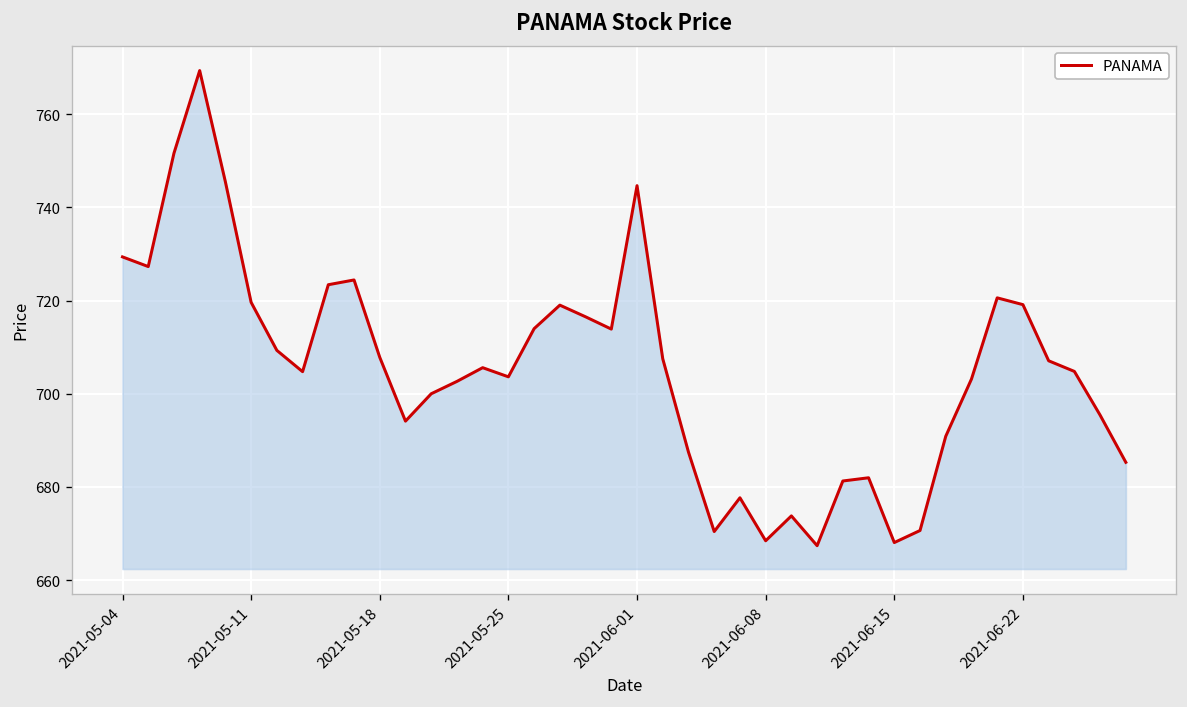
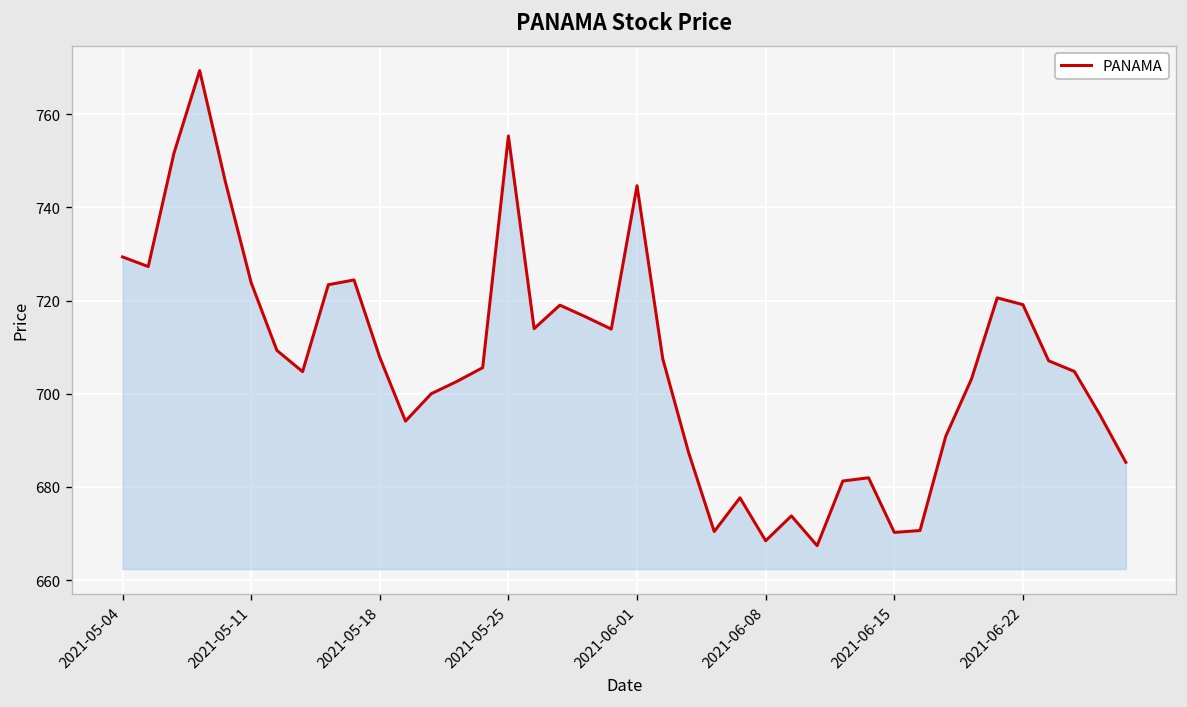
  {
    "2021-05-04": 729,
-   "2021-05-11": 720,
+   "2021-05-11": 724,
    "2021-05-18": 708,
-   "2021-05-25": 704,
+   "2021-05-25": 755,
    "2021-06-01": 745,
    "2021-06-08": 668,
-   "2021-06-15": 668,
+   "2021-06-15": 670,
    "2021-06-22": 719
  }
